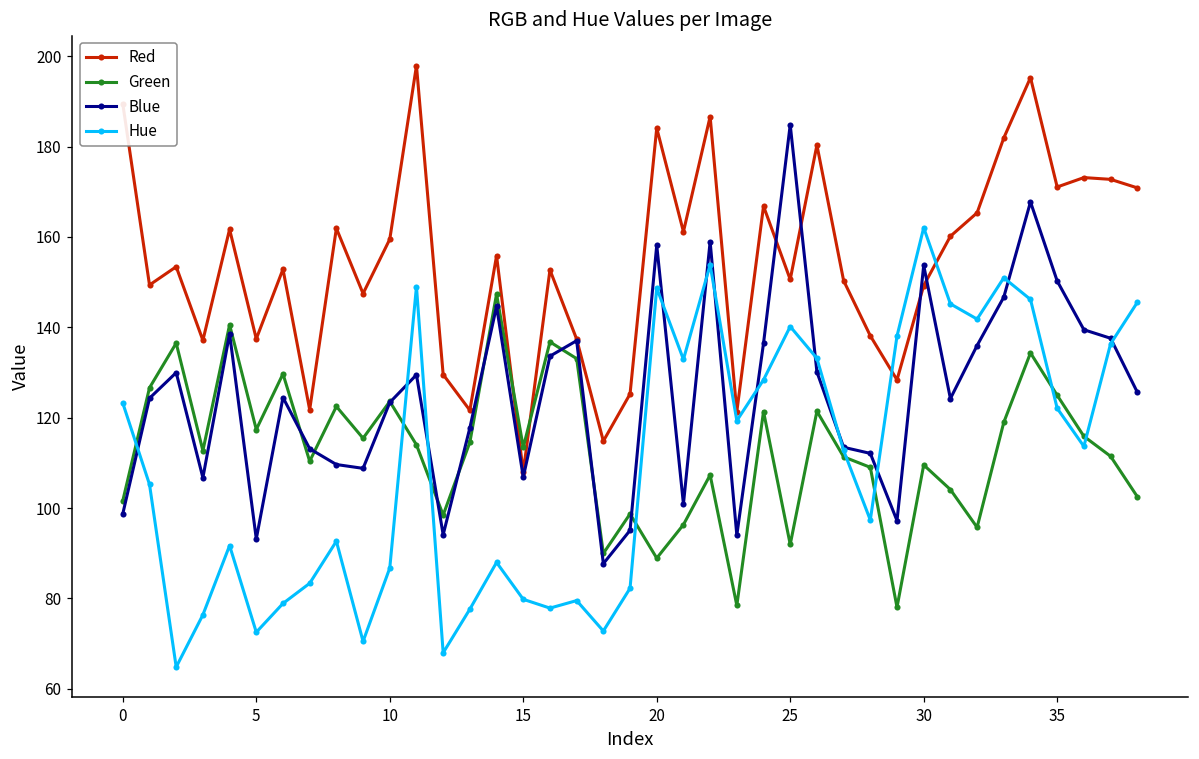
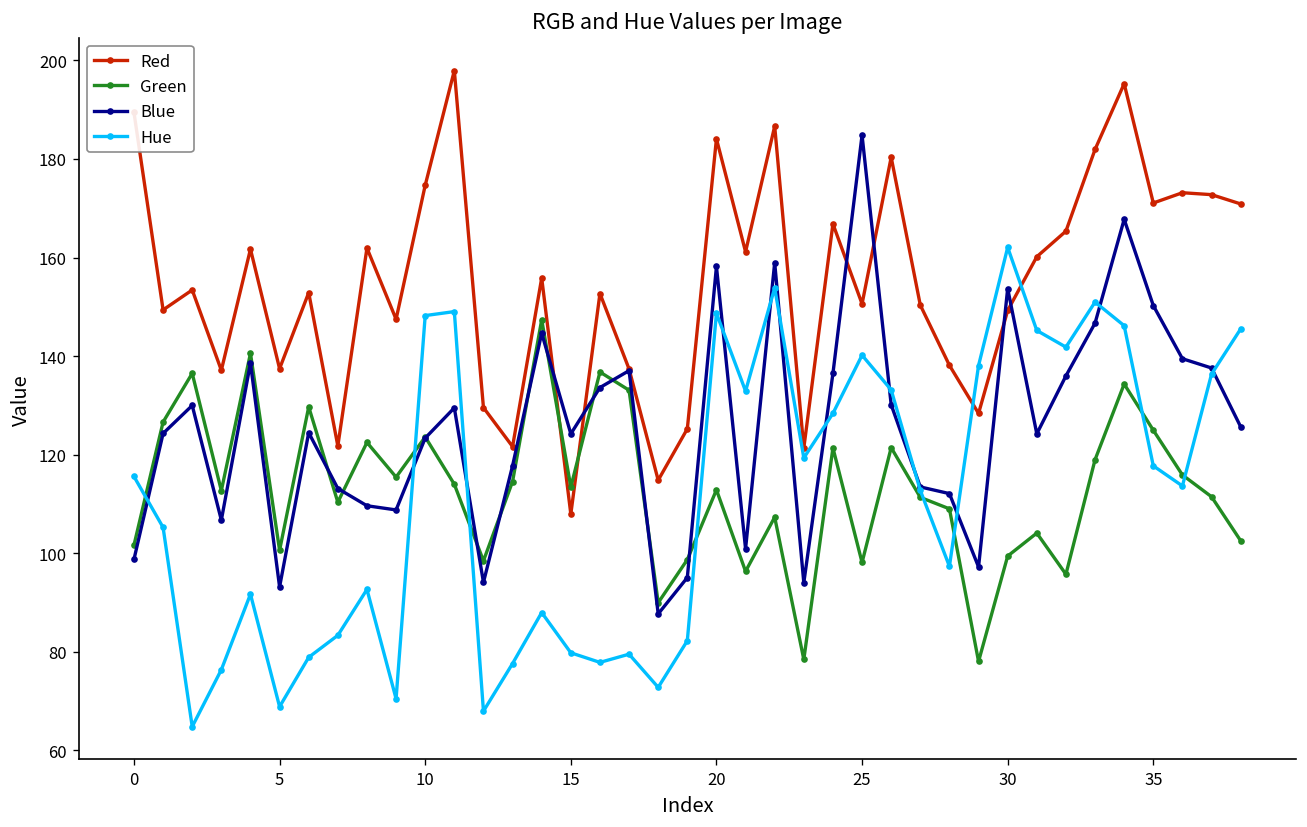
  {
    "Red": {
      "5": 137,
-     "10": 160,
+     "10": 175,
      "15": 108,
      "20": 184,
      "25": 151,
      "30": 149,
      "35": 171
    },
    "Green": {
      "0": 102,
-     "5": 117,
+     "5": 101,
      "15": 113,
-     "20": 89,
-     "25": 92,
-     "30": 110,
+     "20": 113,
+     "25": 98,
+     "30": 99,
      "35": 125
    },
    "Blue": {
      "0": 99,
      "5": 93,
-     "15": 107,
+     "15": 124,
      "20": 158,
      "25": 185,
      "30": 154,
      "35": 150
    },
    "Hue": {
-     "0": 123,
-     "5": 73,
-     "10": 87,
+     "0": 116,
+     "5": 69,
+     "10": 148,
      "15": 80,
      "20": 149,
      "25": 140,
      "30": 162,
-     "35": 122
+     "35": 118
    }
  }
